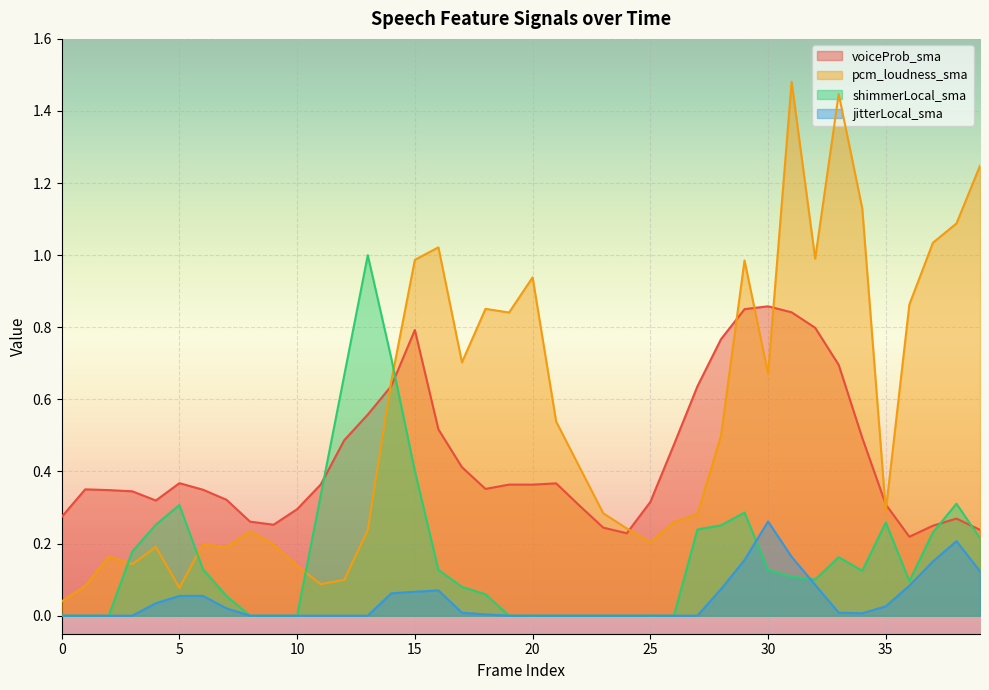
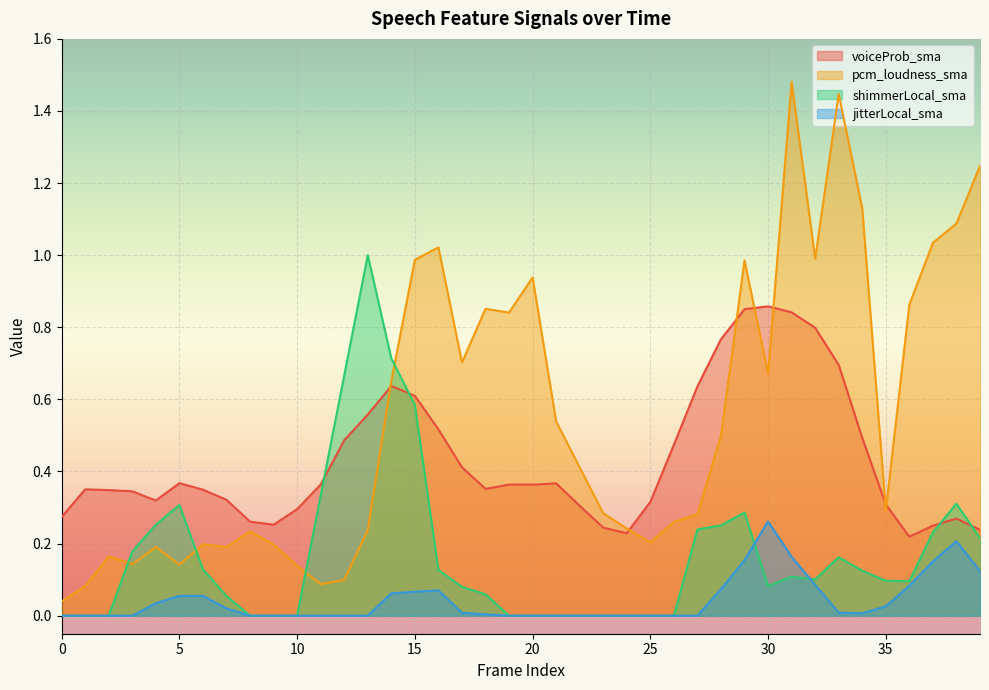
  {
    "voiceProb_sma": {
      "0": 0.27,
      "5": 0.37,
      "10": 0.30,
-     "15": 0.79,
+     "15": 0.61,
      "20": 0.36,
      "25": 0.32,
      "30": 0.86,
      "35": 0.31
    },
    "pcm_loudness_sma": {
      "0": 0.04,
-     "5": 0.08,
+     "5": 0.14,
      "10": 0.14,
      "15": 0.99,
      "20": 0.94,
      "25": 0.20,
      "30": 0.67,
      "35": 0.29
    },
    "shimmerLocal_sma": {
      "5": 0.31,
-     "15": 0.40,
-     "30": 0.13,
-     "35": 0.26
+     "15": 0.58,
+     "30": 0.08,
+     "35": 0.10
    },
    "jitterLocal_sma": {
      "5": 0.05,
      "15": 0.07,
      "30": 0.26,
      "35": 0.03
    }
  }
